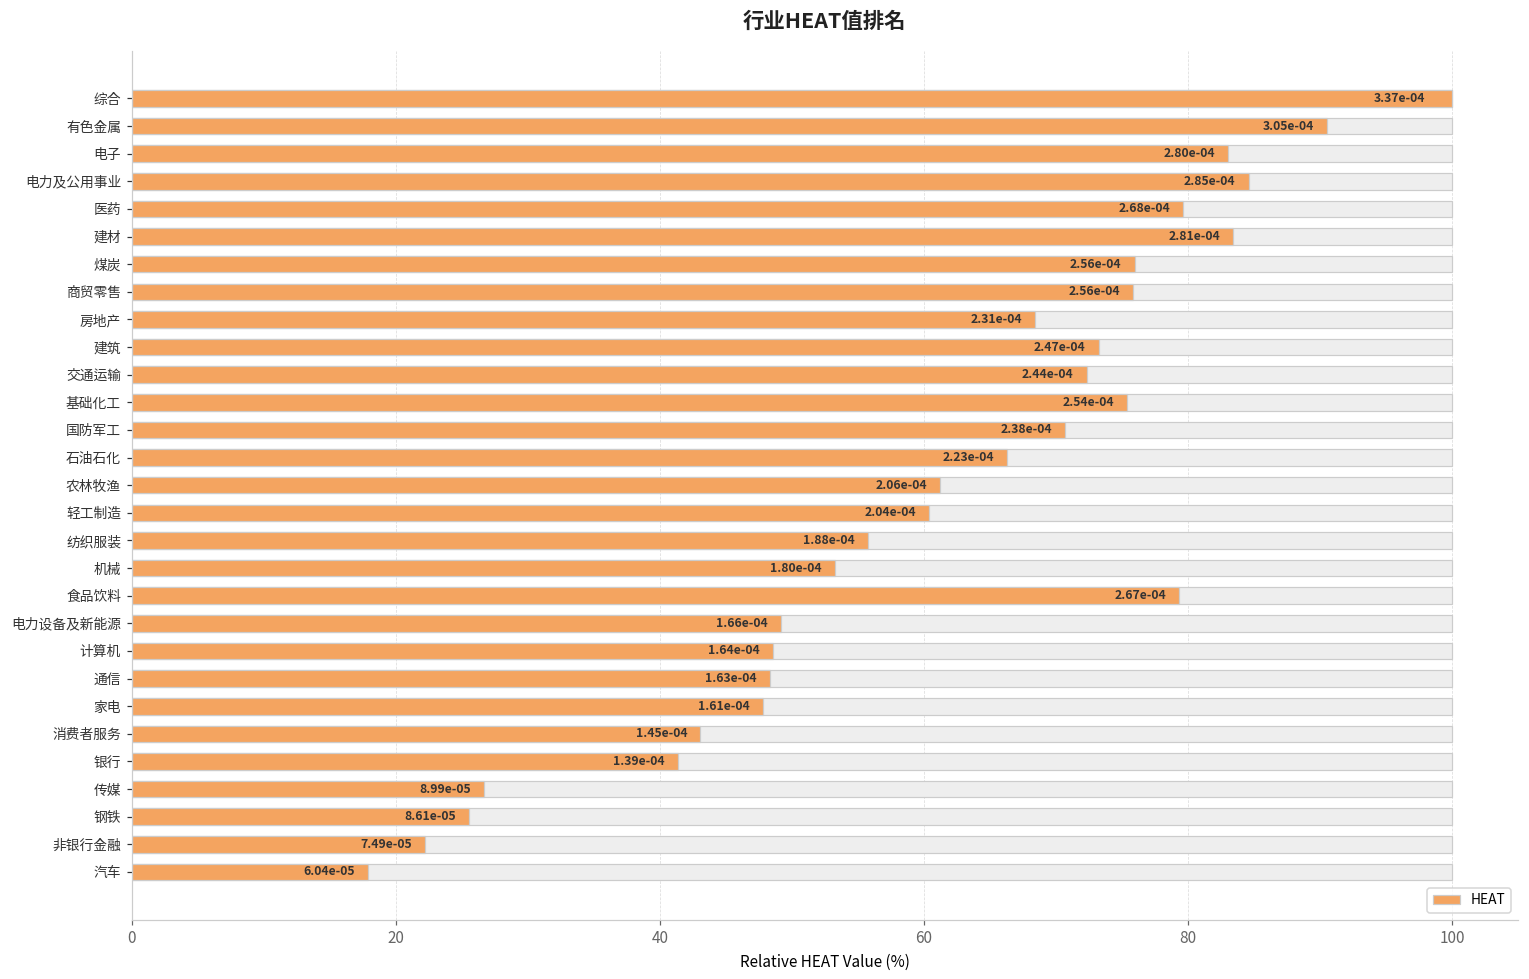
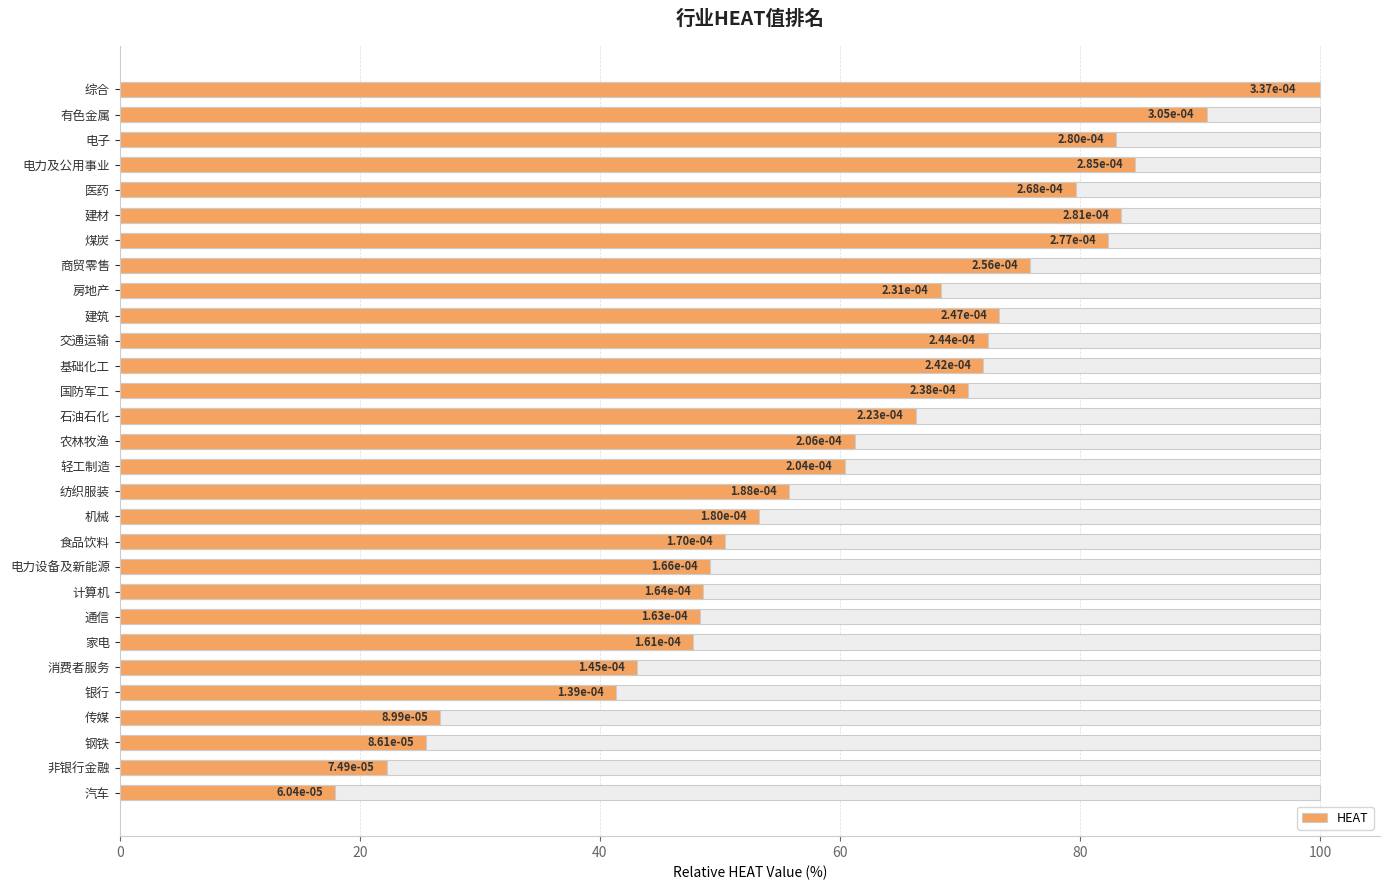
  {
    "HEAT": {
-     "煤炭": "2.56e-04",
-     "基础化工": "2.54e-04",
-     "食品饮料": "2.67e-04"
+     "煤炭": "2.77e-04",
+     "基础化工": "2.42e-04",
+     "食品饮料": "1.70e-04"
    }
  }
